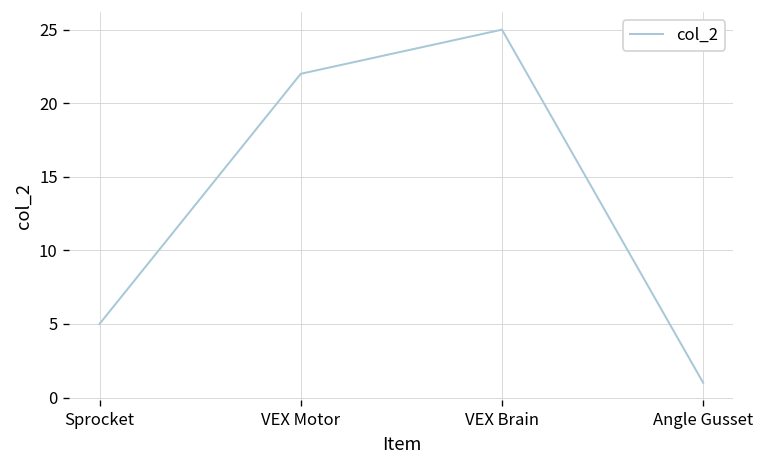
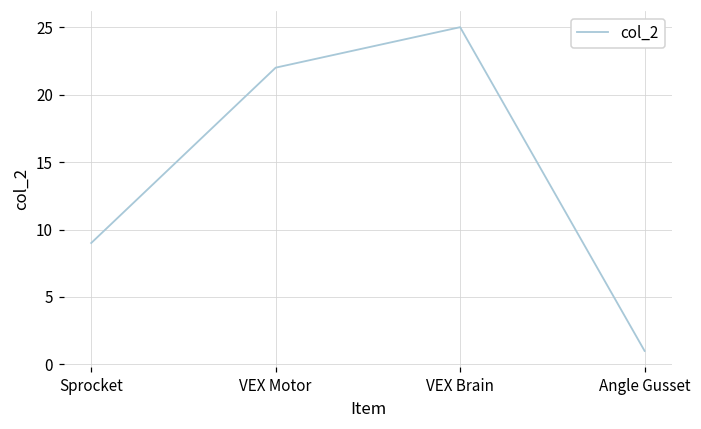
  {
-   "Sprocket": 5,
+   "Sprocket": 9,
    "VEX Motor": 22,
    "VEX Brain": 25,
    "Angle Gusset": 1
  }
